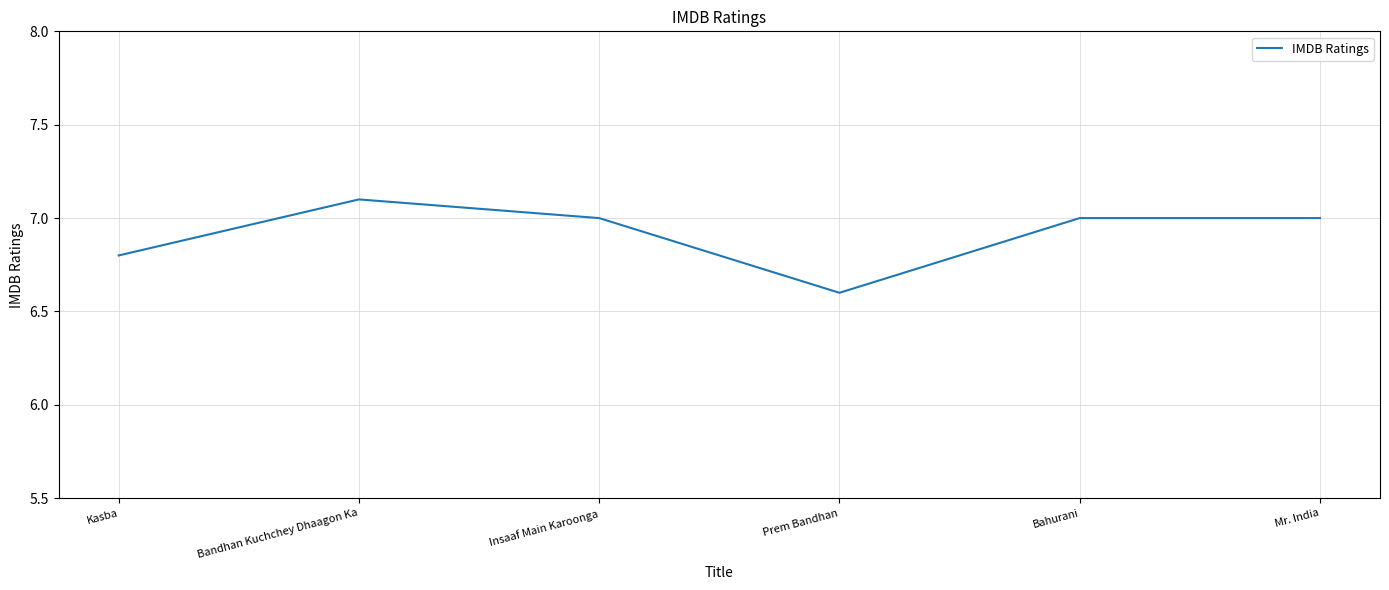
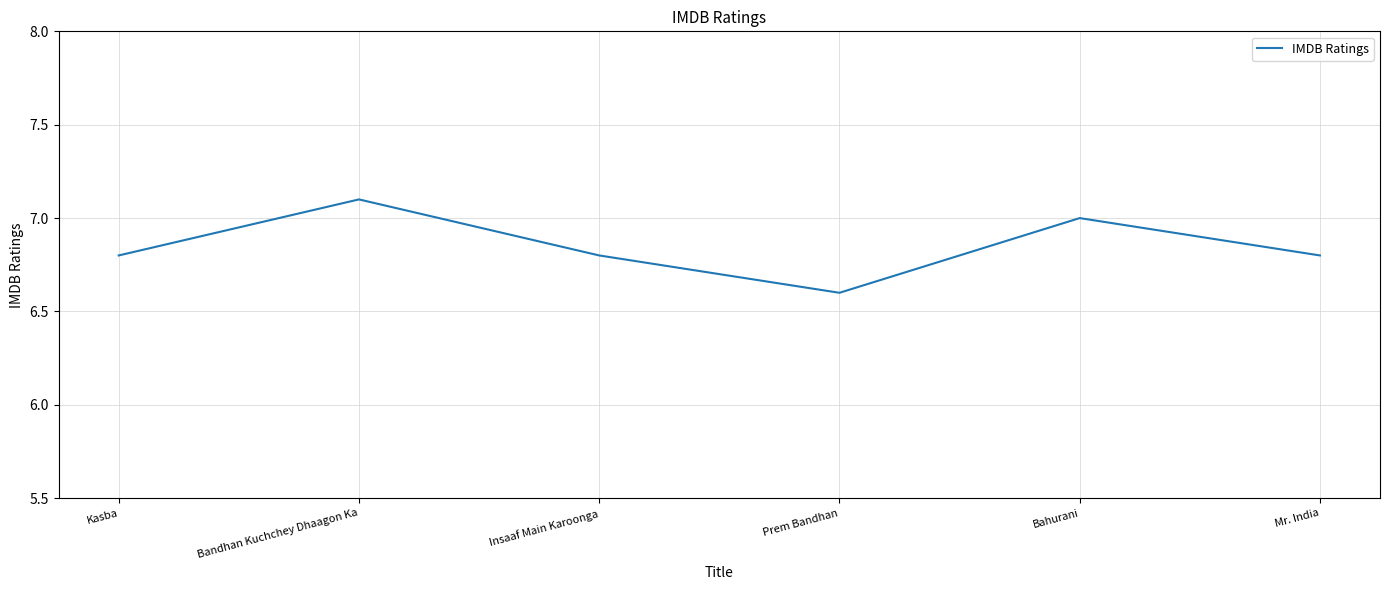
  {
    "Kasba": 6.8,
    "Bandhan Kuchchey Dhaagon Ka": 7.1,
-   "Insaaf Main Karoonga": 7.0,
+   "Insaaf Main Karoonga": 6.8,
    "Prem Bandhan": 6.6,
    "Bahurani": 7.0,
-   "Mr. India": 7.0
+   "Mr. India": 6.8
  }
